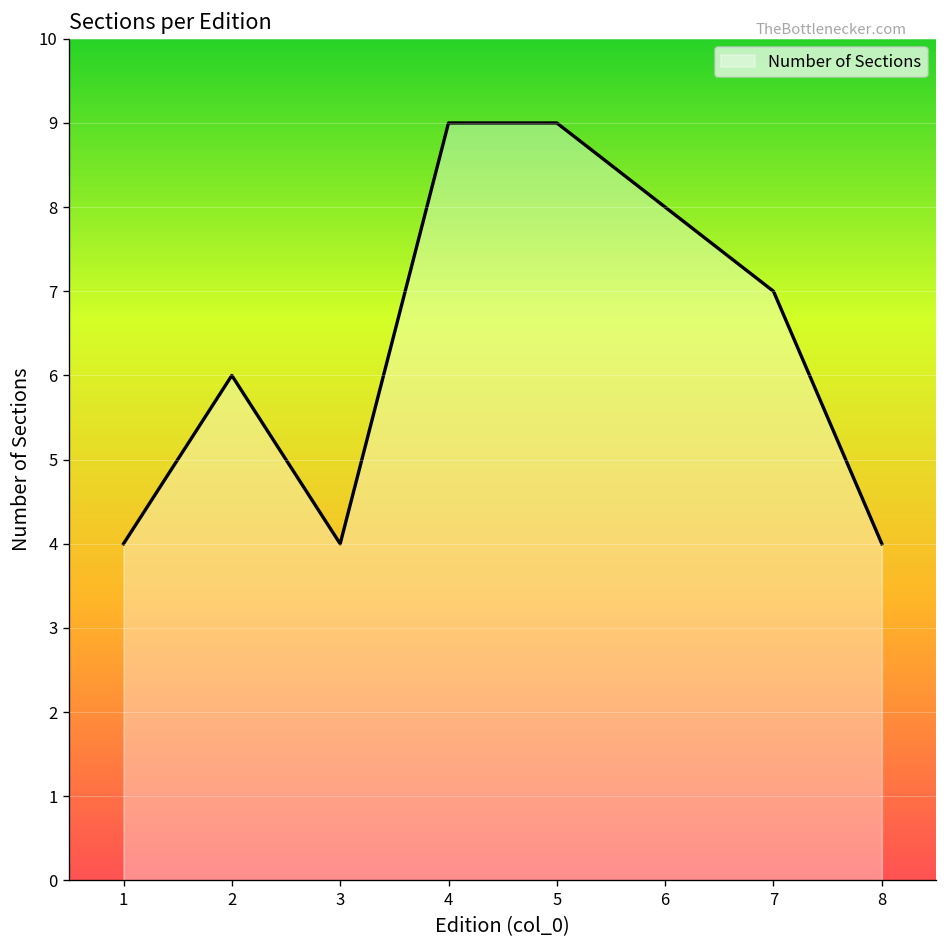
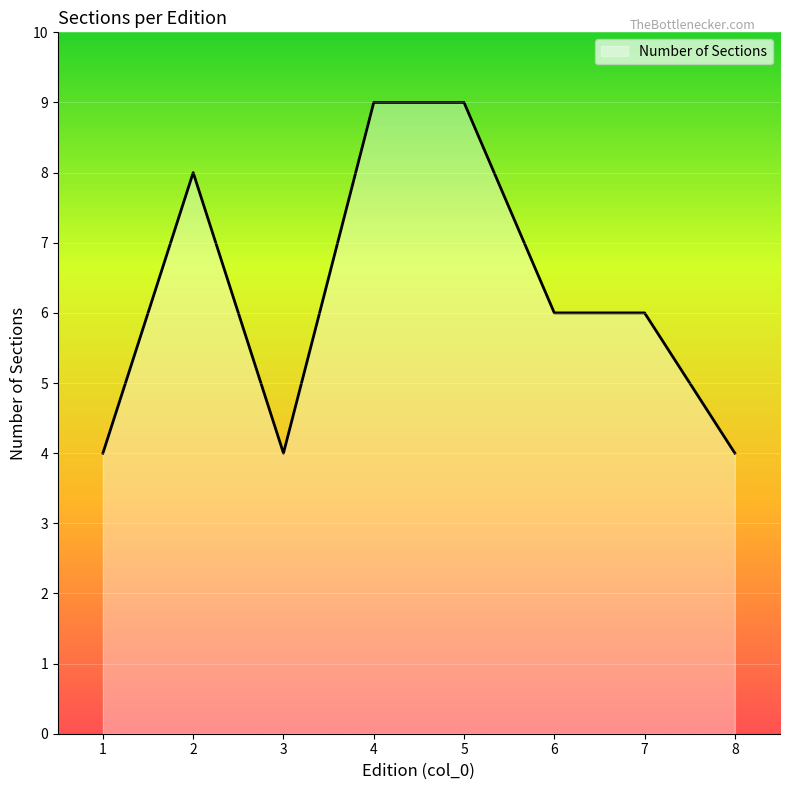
  {
    "1": 4,
-   "2": 6,
+   "2": 8,
    "3": 4,
    "4": 9,
    "5": 9,
-   "6": 8,
-   "7": 7,
+   "6": 6,
+   "7": 6,
    "8": 4
  }
